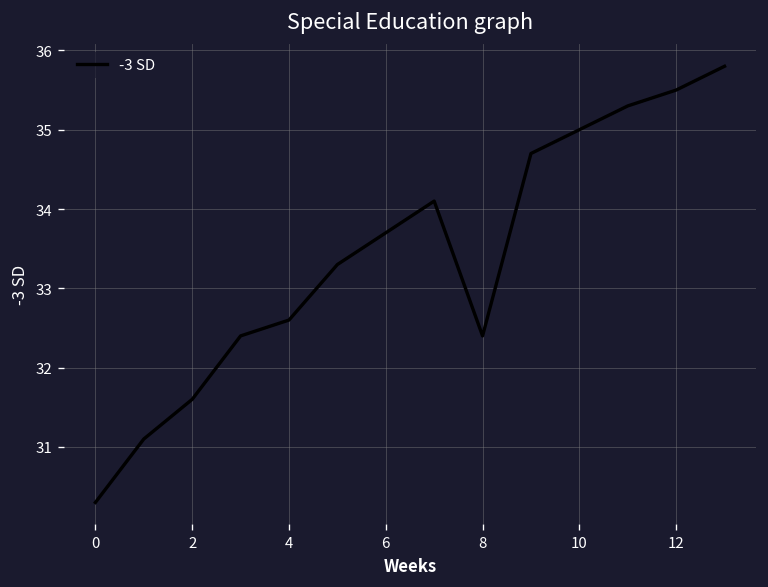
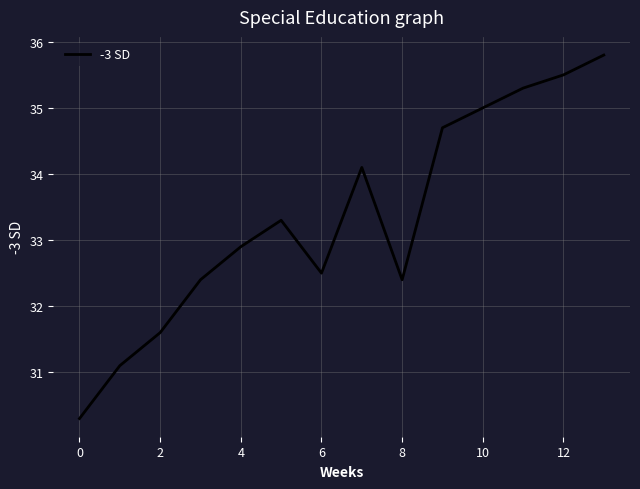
  {
    "0": 30.3,
    "2": 31.6,
-   "4": 32.6,
-   "6": 33.7,
+   "4": 32.9,
+   "6": 32.5,
    "8": 32.4,
    "10": 35.0,
    "12": 35.5
  }
